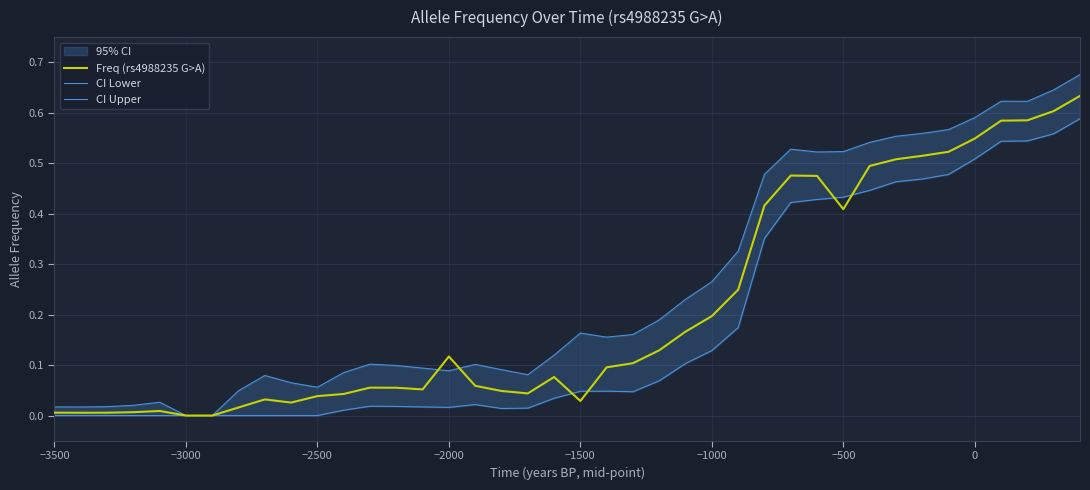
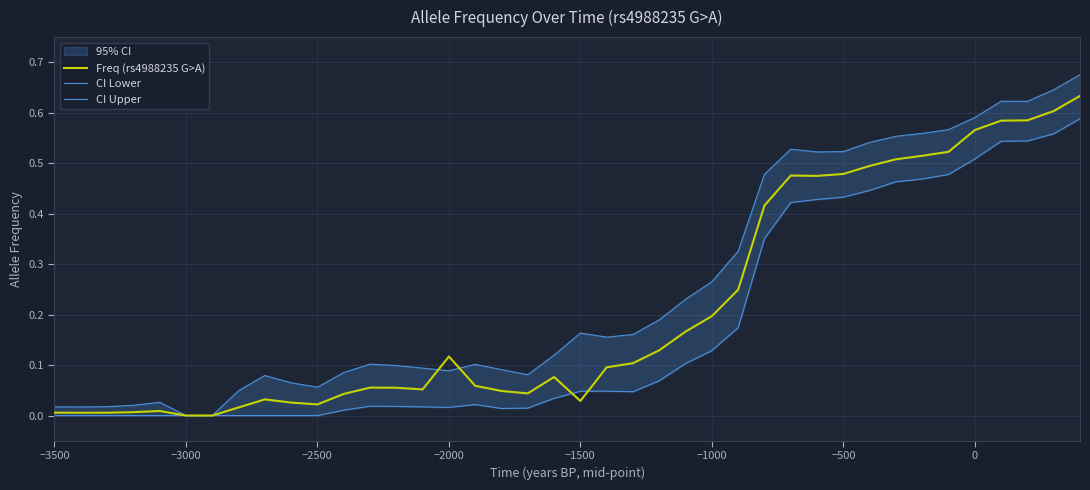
  {
    "Freq (rs4988235 G>A)": {
      "−3500": 0.01,
-     "−2500": 0.04,
+     "−2500": 0.02,
      "−2000": 0.12,
      "−1500": 0.03,
      "−1000": 0.20,
-     "−500": 0.41,
-     "0": 0.55
+     "−500": 0.48,
+     "0": 0.57
    }
  }
